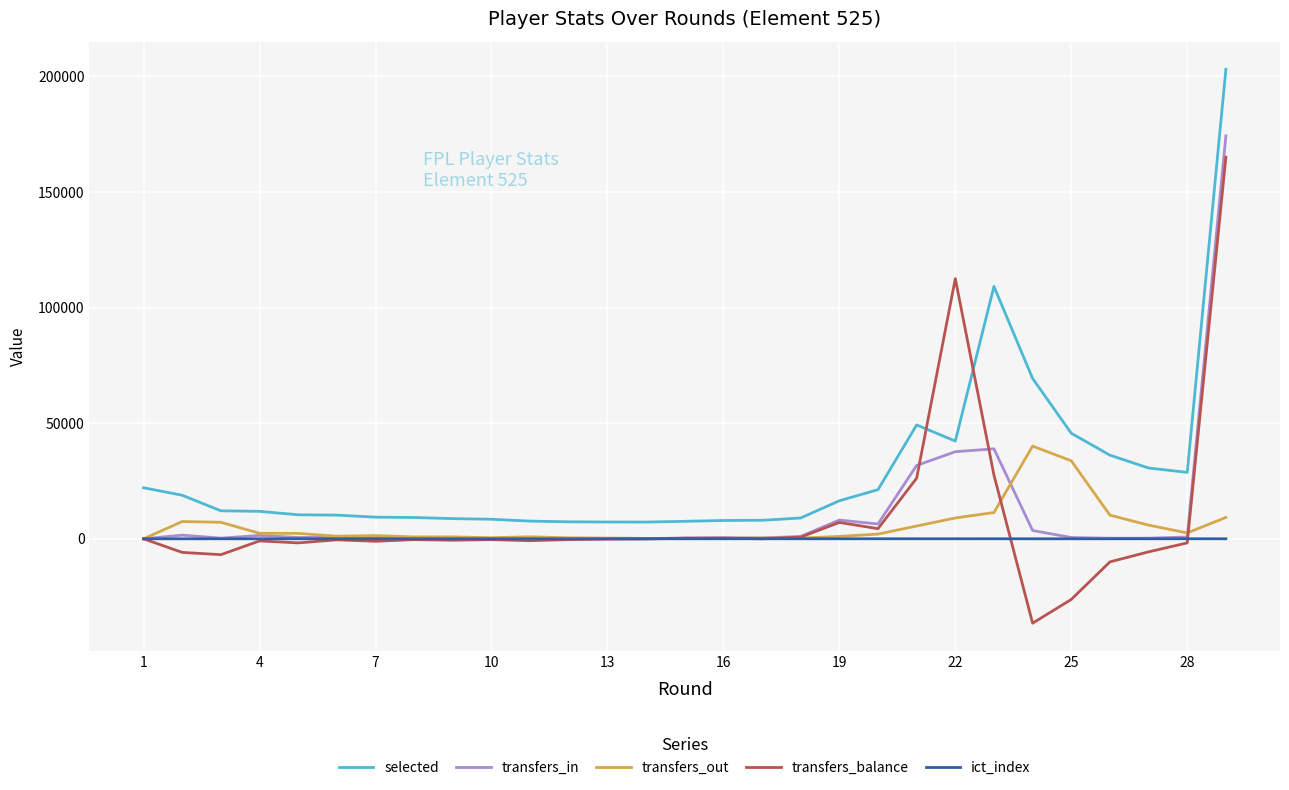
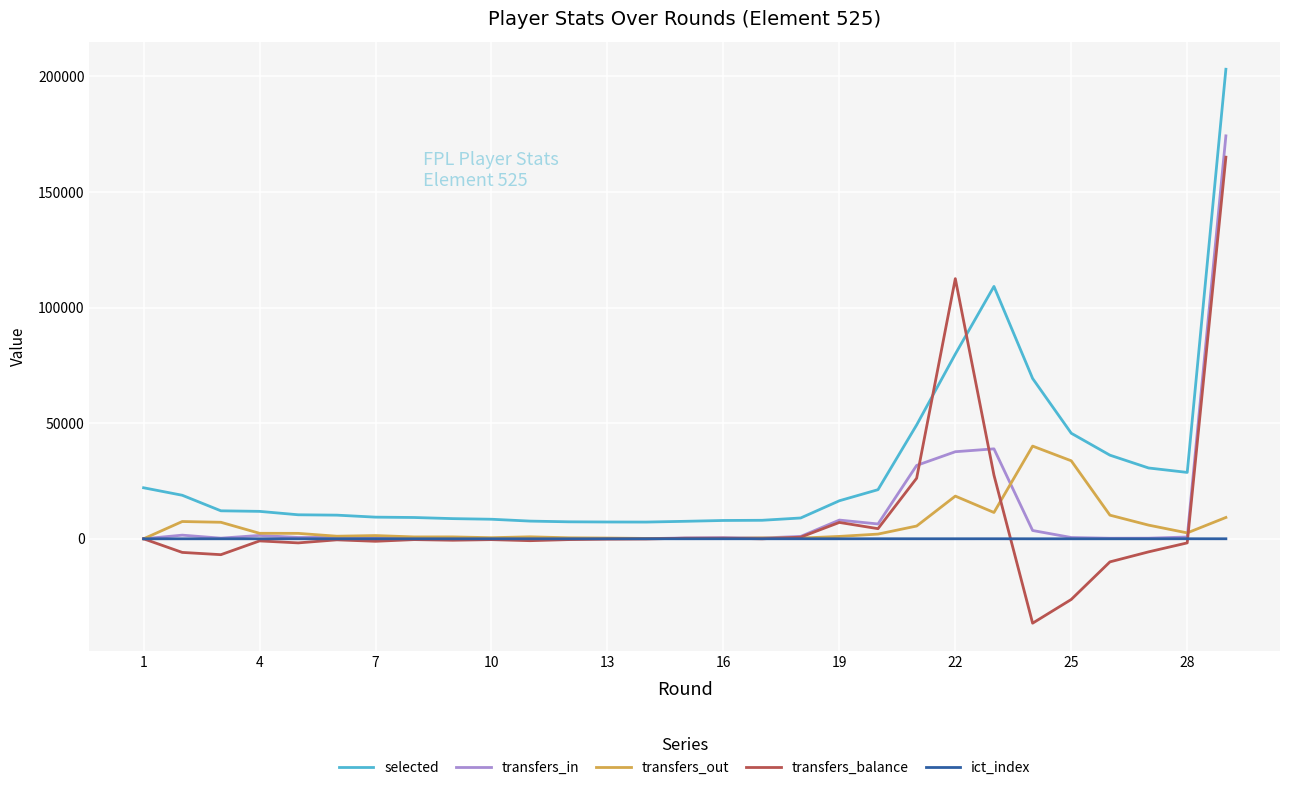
  {
    "selected": {
      "1": 22000,
      "4": 12000,
      "7": 9000,
      "10": 8000,
      "13": 7000,
      "16": 8000,
      "19": 16000,
-     "22": 42000,
+     "22": 80000,
      "25": 46000,
      "28": 29000
    },
    "transfers_in": {
      "22": 38000
    },
    "transfers_out": {
-     "22": 9000,
+     "22": 18000,
      "25": 34000,
      "28": 3000
    },
    "transfers_balance": {
      "22": 113000,
      "25": -26000,
      "28": -2000
    },
    "ict_index": {
      "22": 0
    }
  }
